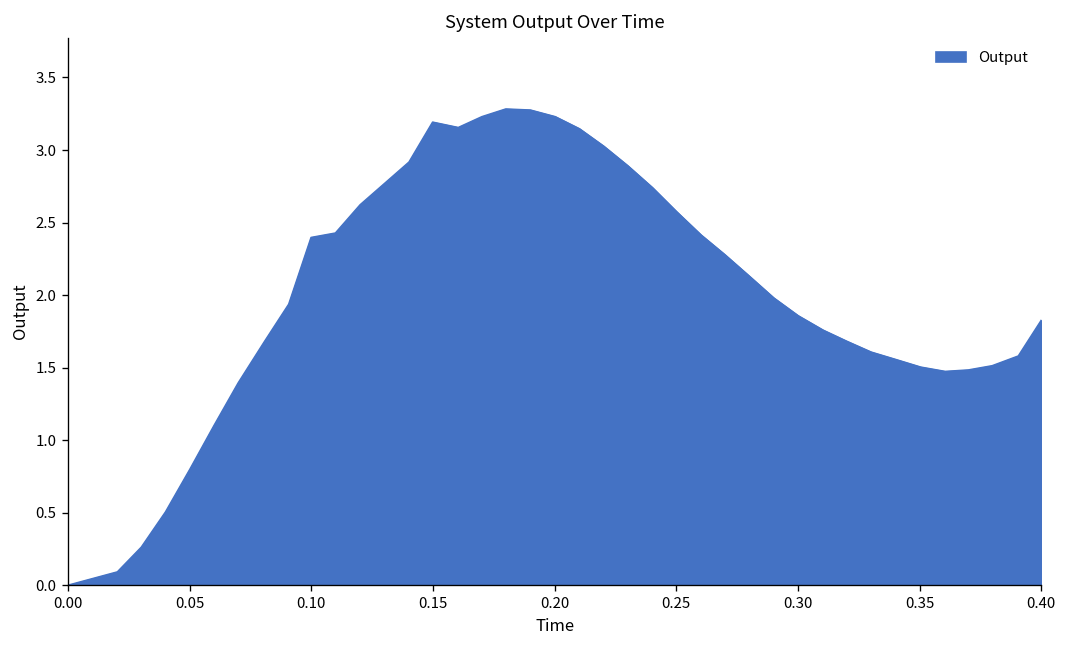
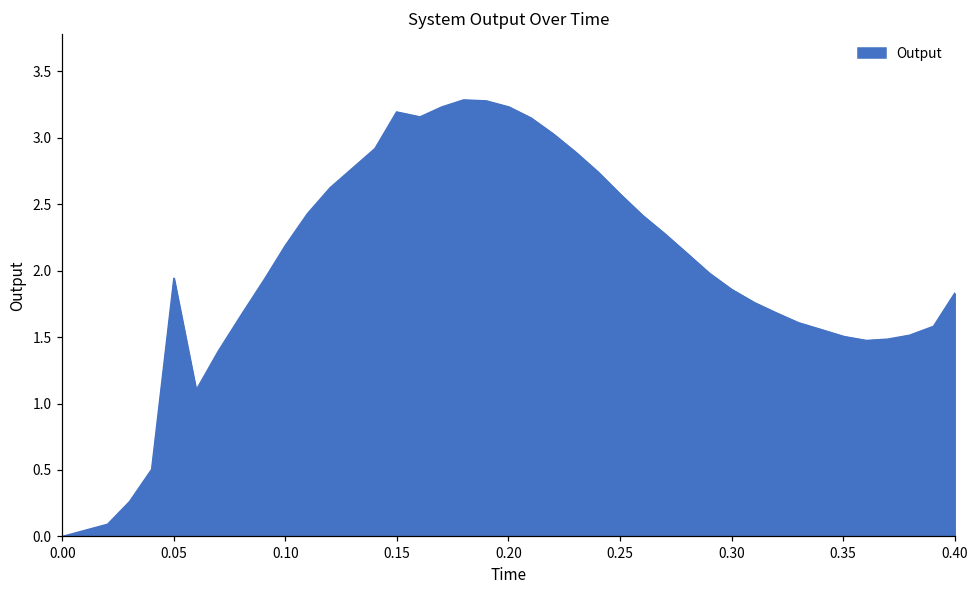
  {
    "0.00": 0.00,
-   "0.05": 0.80,
-   "0.10": 2.40,
+   "0.05": 1.94,
+   "0.10": 2.19,
    "0.15": 3.19,
    "0.25": 2.57,
    "0.30": 1.86,
    "0.40": 1.83
  }
